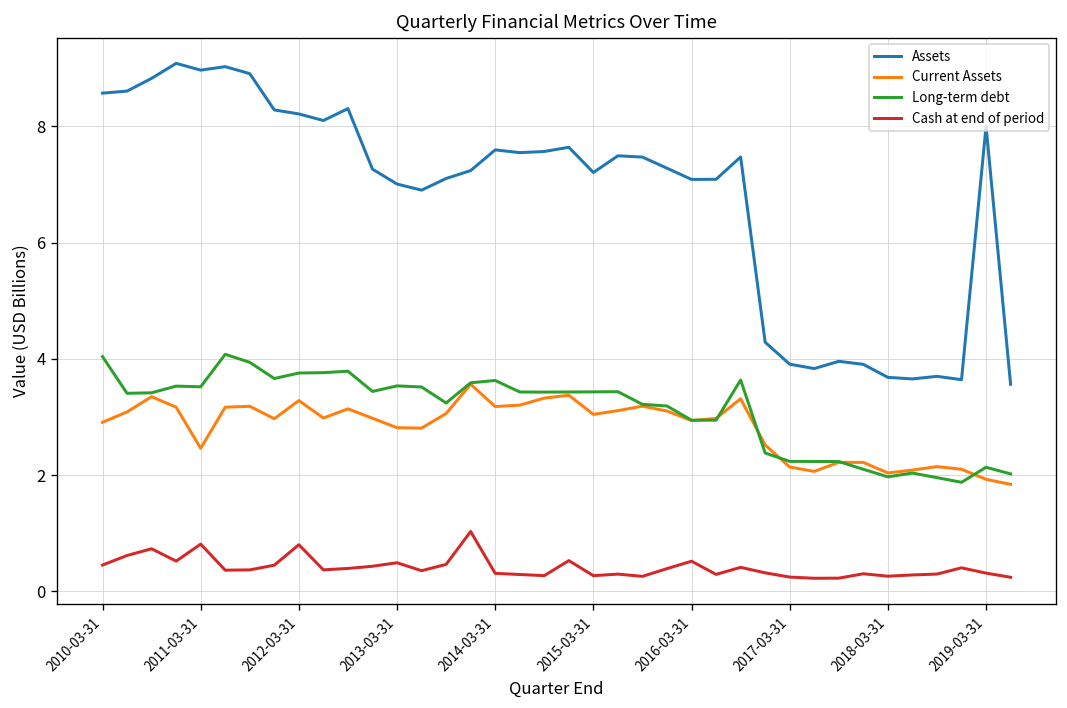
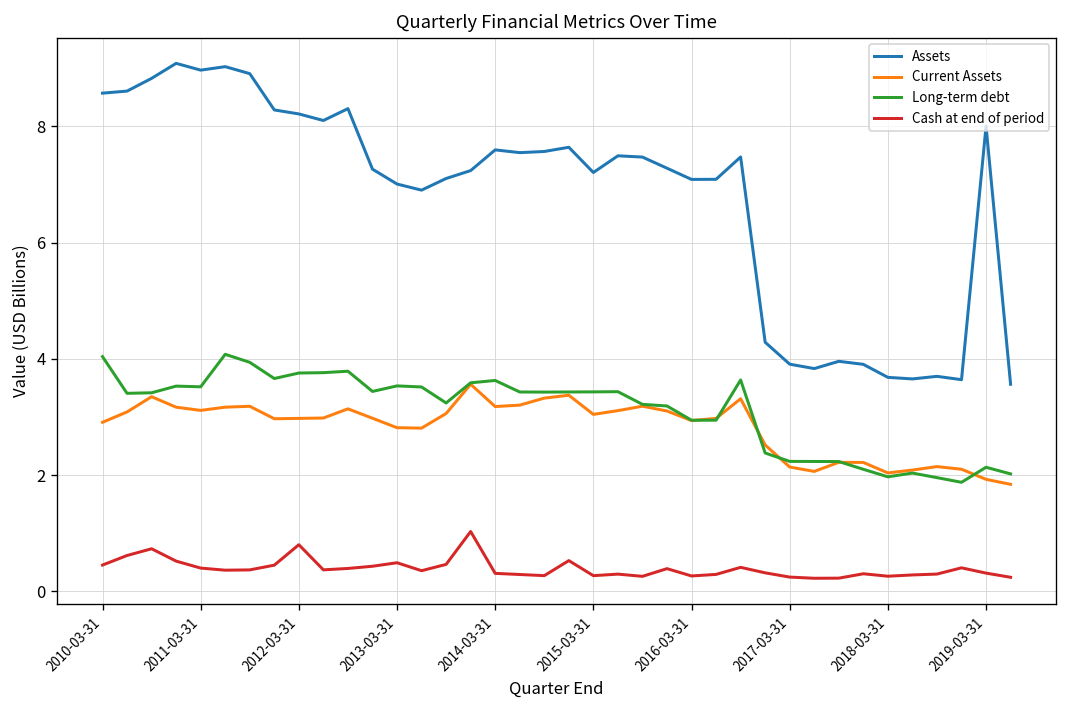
  {
    "Assets": {
      "2010-03-31": 8.6,
      "2011-03-31": 9.0,
      "2012-03-31": 8.2,
      "2013-03-31": 7.0,
      "2014-03-31": 7.6,
      "2015-03-31": 7.2,
      "2016-03-31": 7.1,
      "2017-03-31": 3.9,
      "2018-03-31": 3.7,
      "2019-03-31": 8.0
    },
    "Current Assets": {
      "2010-03-31": 2.9,
-     "2011-03-31": 2.5,
-     "2012-03-31": 3.3,
+     "2011-03-31": 3.1,
+     "2012-03-31": 3.0,
      "2013-03-31": 2.8,
      "2014-03-31": 3.2,
      "2015-03-31": 3.0,
      "2017-03-31": 2.1,
      "2018-03-31": 2.0,
      "2019-03-31": 1.9
    },
    "Long-term debt": {
      "2010-03-31": 4.0,
      "2011-03-31": 3.5,
      "2012-03-31": 3.8,
      "2013-03-31": 3.5,
      "2014-03-31": 3.6,
      "2015-03-31": 3.4,
      "2017-03-31": 2.2,
      "2018-03-31": 2.0,
      "2019-03-31": 2.1
    },
    "Cash at end of period": {
      "2010-03-31": 0.5,
-     "2011-03-31": 0.8,
+     "2011-03-31": 0.4,
      "2012-03-31": 0.8,
      "2013-03-31": 0.5,
      "2014-03-31": 0.3,
      "2015-03-31": 0.3,
-     "2016-03-31": 0.5,
+     "2016-03-31": 0.3,
      "2017-03-31": 0.2,
      "2018-03-31": 0.3,
      "2019-03-31": 0.3
    }
  }
